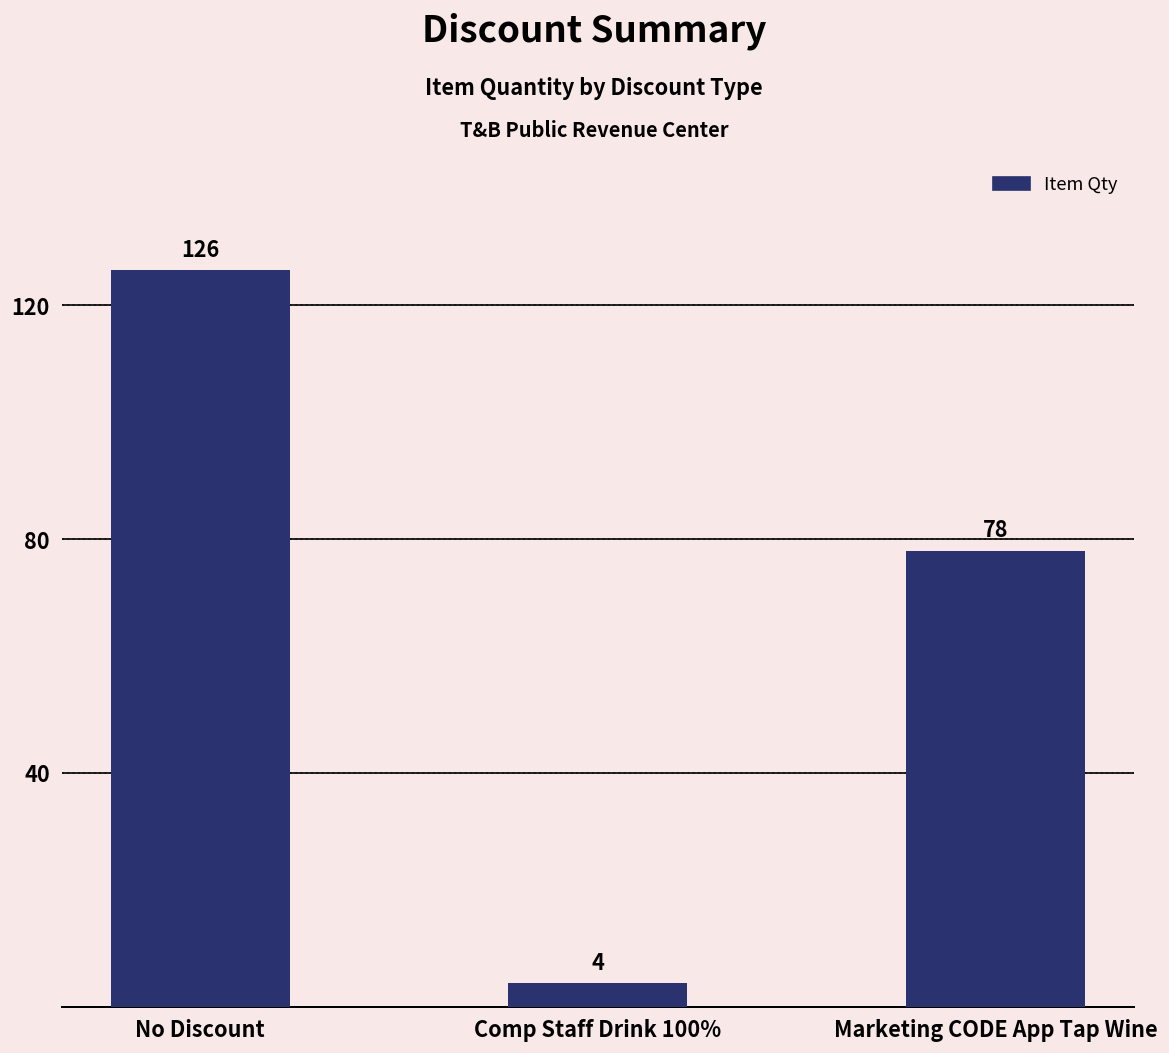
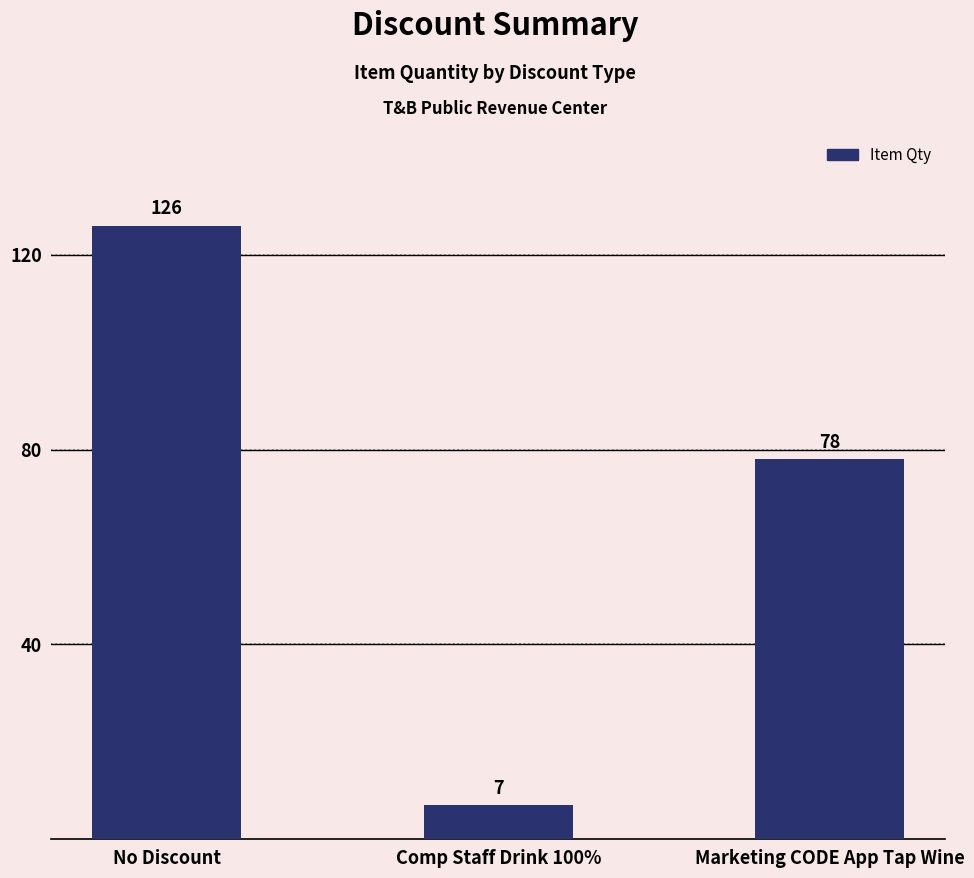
  {
    "No Discount": 126,
-   "Comp Staff Drink 100%": 4,
+   "Comp Staff Drink 100%": 7,
    "Marketing CODE App Tap Wine": 78
  }
